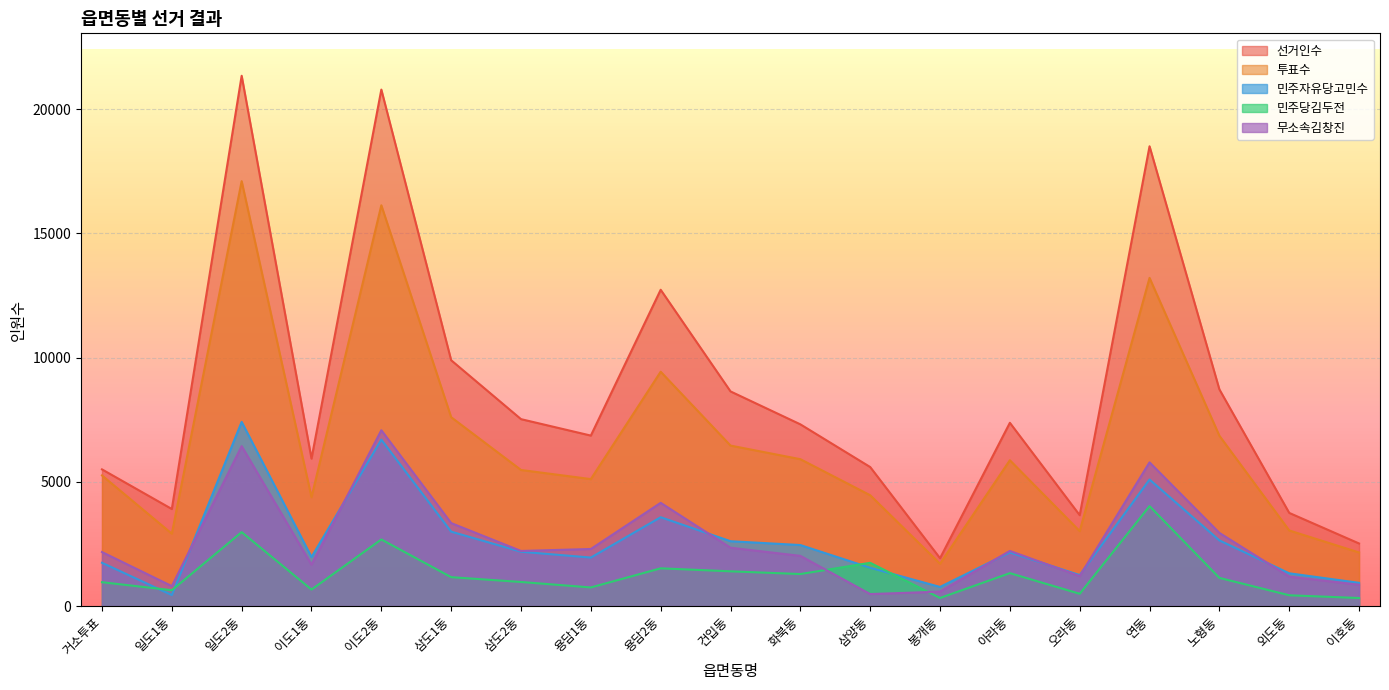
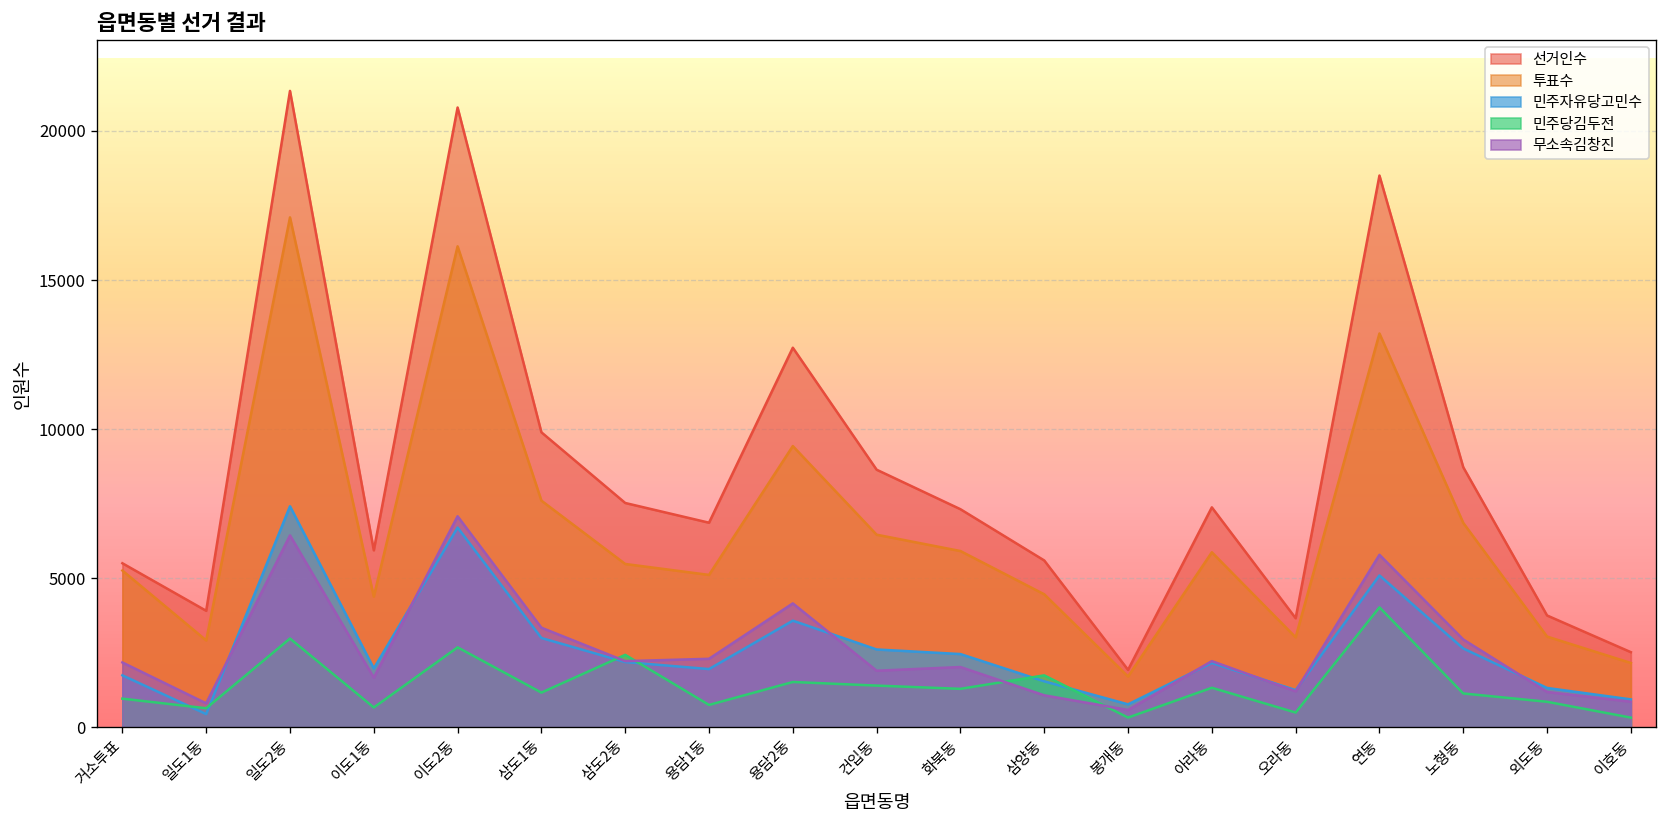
  {
    "민주자유당고민수": {
      "거소투표": 1700,
      "일도1동": 400,
      "일도2동": 7400,
      "이도1동": 2000,
      "이도2동": 6700,
      "삼도1동": 3000,
      "용담1동": 2000,
      "용담2동": 3600,
      "건입동": 2600,
      "화북동": 2500,
      "삼양동": 1500,
      "봉개동": 800,
      "연동": 5100,
      "노형동": 2600,
      "외도동": 1300
    },
    "민주당김두전": {
      "거소투표": 1000,
      "일도1동": 600,
      "일도2동": 3000,
      "이도1동": 700,
      "이도2동": 2700,
      "삼도1동": 1200,
-     "삼도2동": 1000,
+     "삼도2동": 2400,
      "용담1동": 700,
      "용담2동": 1500,
      "건입동": 1400,
      "화북동": 1300,
      "삼양동": 1700,
      "봉개동": 300,
      "아라동": 1300,
      "오라동": 500,
      "연동": 4000,
      "노형동": 1100,
-     "외도동": 400,
+     "외도동": 900,
      "이호동": 300
    },
    "무소속김창진": {
      "거소투표": 2200,
      "일도1동": 800,
      "일도2동": 6400,
      "이도1동": 1700,
      "이도2동": 7100,
      "삼도1동": 3300,
      "용담1동": 2300,
      "용담2동": 4200,
-     "건입동": 2300,
+     "건입동": 1900,
      "화북동": 2000,
-     "삼양동": 500,
+     "삼양동": 1100,
      "봉개동": 600,
      "연동": 5800,
      "노형동": 2900,
      "외도동": 1200
    }
  }
